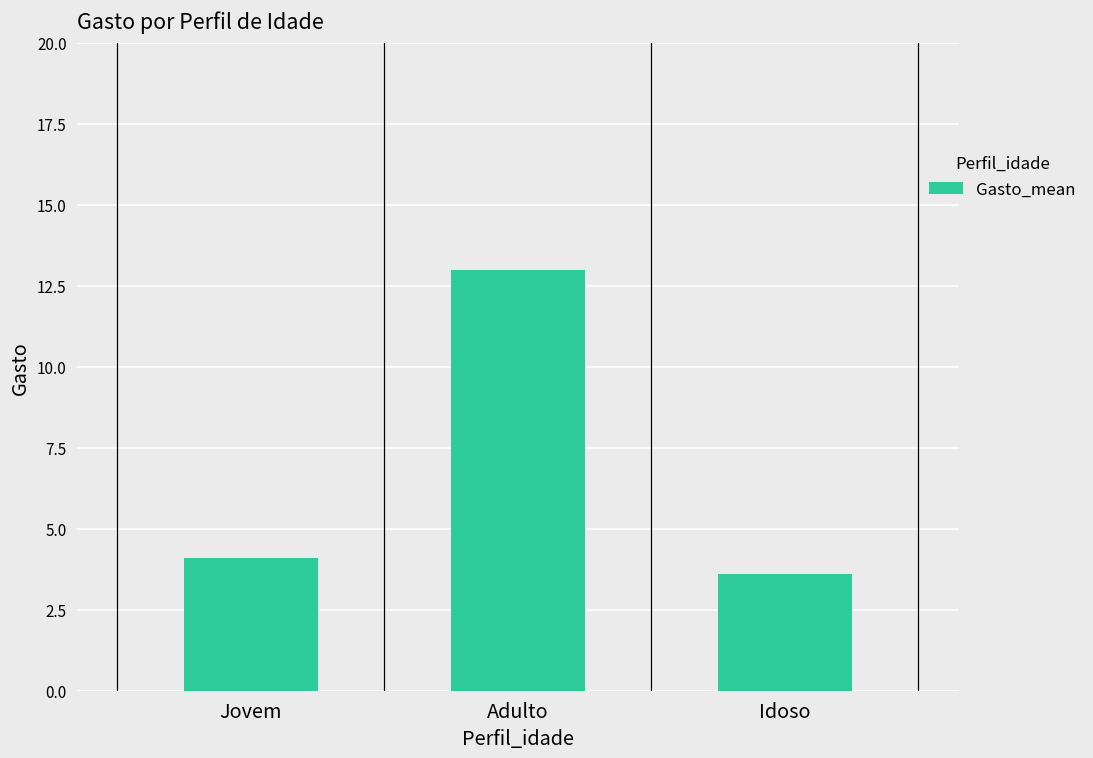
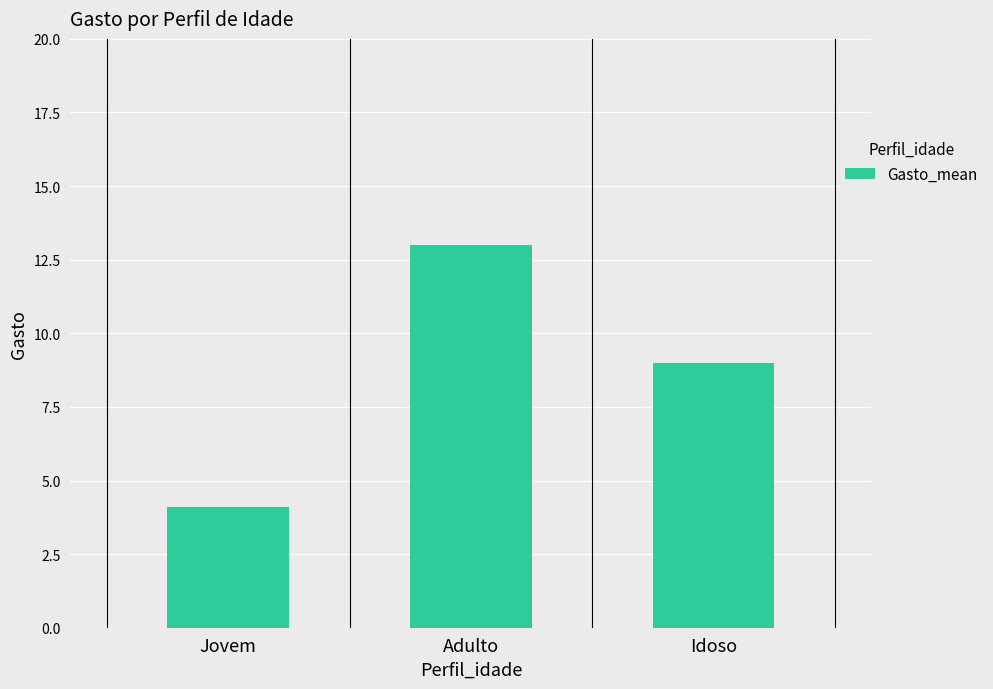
  {
    "Jovem": 4.1,
    "Adulto": 13.0,
-   "Idoso": 3.6
+   "Idoso": 9.0
  }
